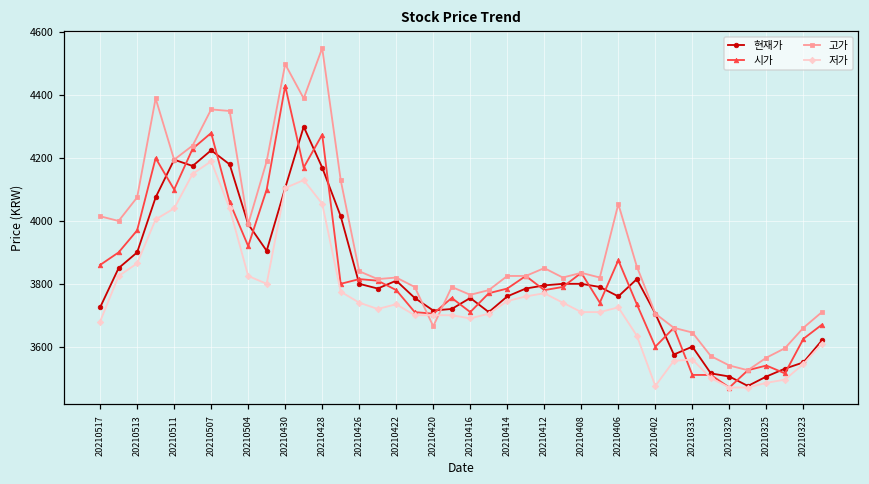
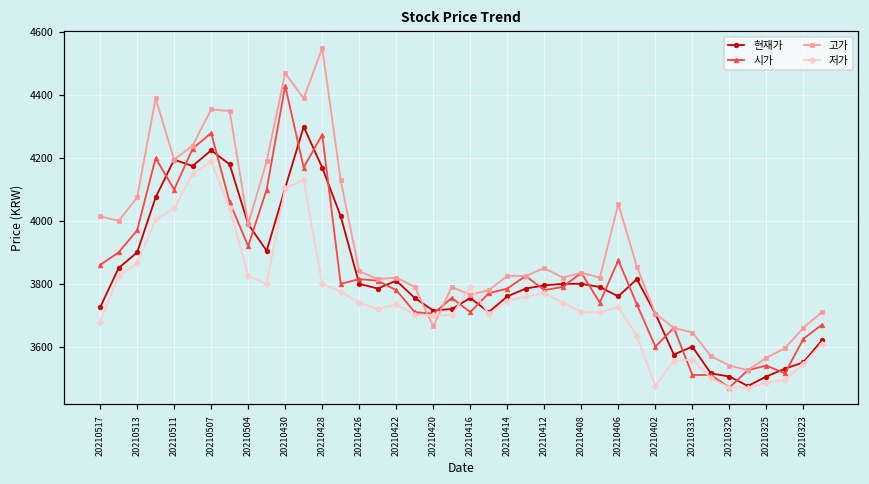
  {
    "현재가": {
      "20210517": 3730,
      "20210513": 3900,
      "20210507": 4230,
      "20210428": 4170,
      "20210426": 3800,
      "20210422": 3810,
      "20210420": 3720,
      "20210416": 3760,
      "20210414": 3760,
      "20210412": 3800,
      "20210408": 3800,
      "20210406": 3760,
      "20210331": 3600,
      "20210329": 3510,
      "20210325": 3510
    },
    "시가": {
      "20210517": 3860,
      "20210513": 3970,
      "20210511": 4100,
      "20210507": 4280,
      "20210504": 3920,
      "20210430": 4430,
      "20210428": 4280,
      "20210426": 3820,
      "20210422": 3780,
      "20210416": 3710,
      "20210414": 3790,
      "20210412": 3780,
      "20210406": 3880,
      "20210402": 3600,
      "20210331": 3510,
      "20210325": 3540,
      "20210323": 3630
    },
    "고가": {
      "20210517": 4020,
      "20210513": 4080,
      "20210507": 4360,
-     "20210430": 4500,
+     "20210430": 4470,
      "20210428": 4550,
      "20210426": 3840,
      "20210422": 3820,
      "20210420": 3670,
      "20210416": 3770,
      "20210414": 3830,
      "20210412": 3850,
      "20210406": 4050,
      "20210331": 3650,
      "20210329": 3540,
      "20210325": 3570,
      "20210323": 3660
    },
    "저가": {
      "20210517": 3680,
      "20210513": 3870,
      "20210511": 4040,
      "20210507": 4190,
      "20210504": 3830,
-     "20210428": 4060,
+     "20210428": 3800,
      "20210426": 3740,
      "20210422": 3740,
-     "20210416": 3690,
+     "20210416": 3790,
      "20210414": 3750,
      "20210412": 3770,
      "20210408": 3710,
      "20210406": 3730,
      "20210402": 3480,
      "20210331": 3560,
      "20210325": 3490
    }
  }
